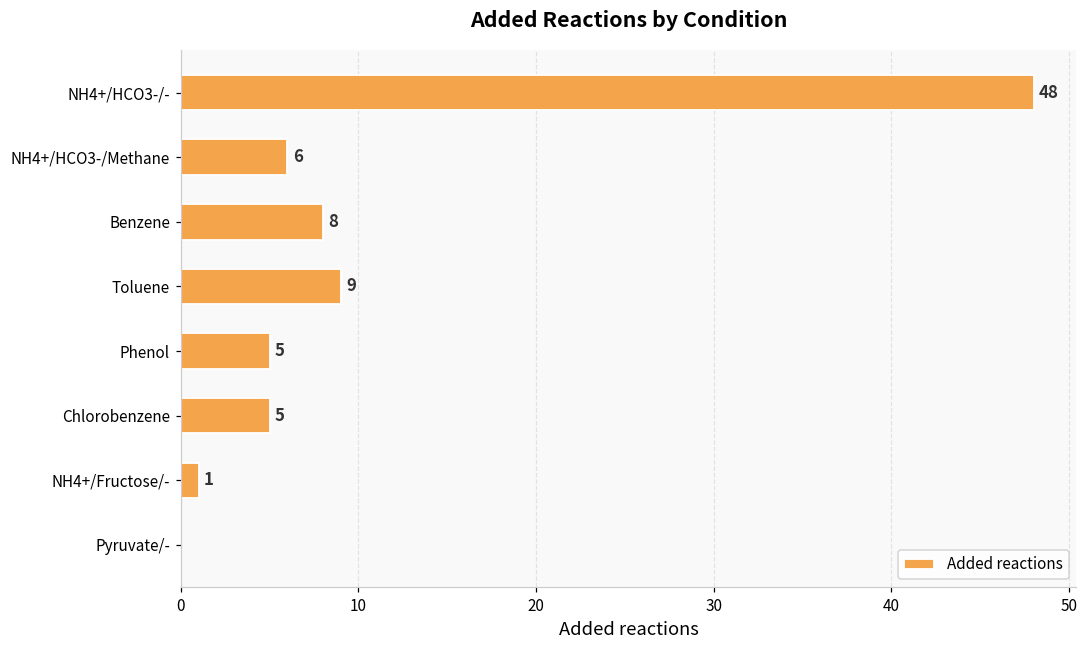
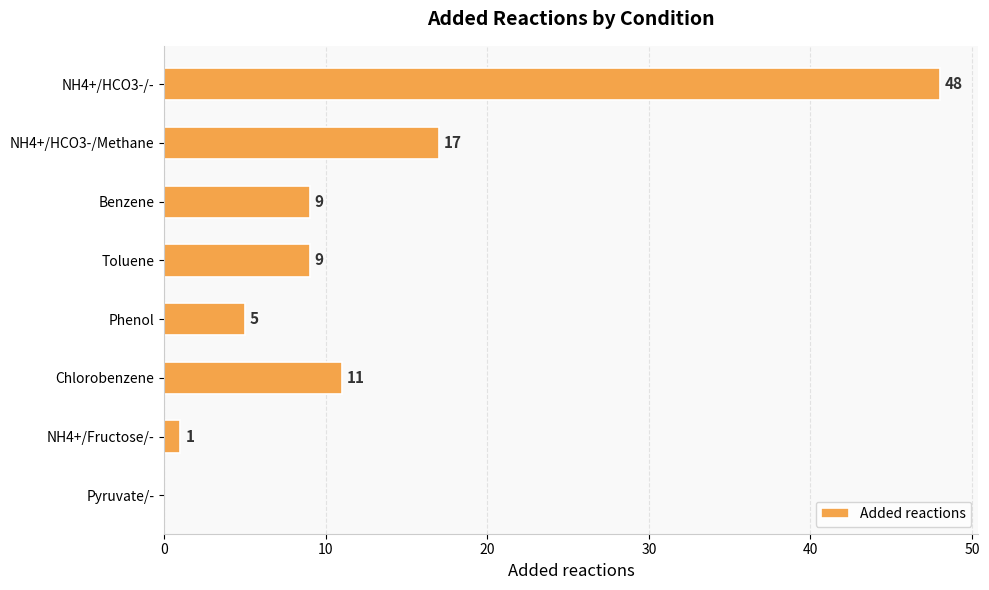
  {
    "NH4+/HCO3-/-": 48,
-   "NH4+/HCO3-/Methane": 6,
-   "Benzene": 8,
+   "NH4+/HCO3-/Methane": 17,
+   "Benzene": 9,
    "Toluene": 9,
    "Phenol": 5,
-   "Chlorobenzene": 5,
+   "Chlorobenzene": 11,
    "NH4+/Fructose/-": 1
  }
